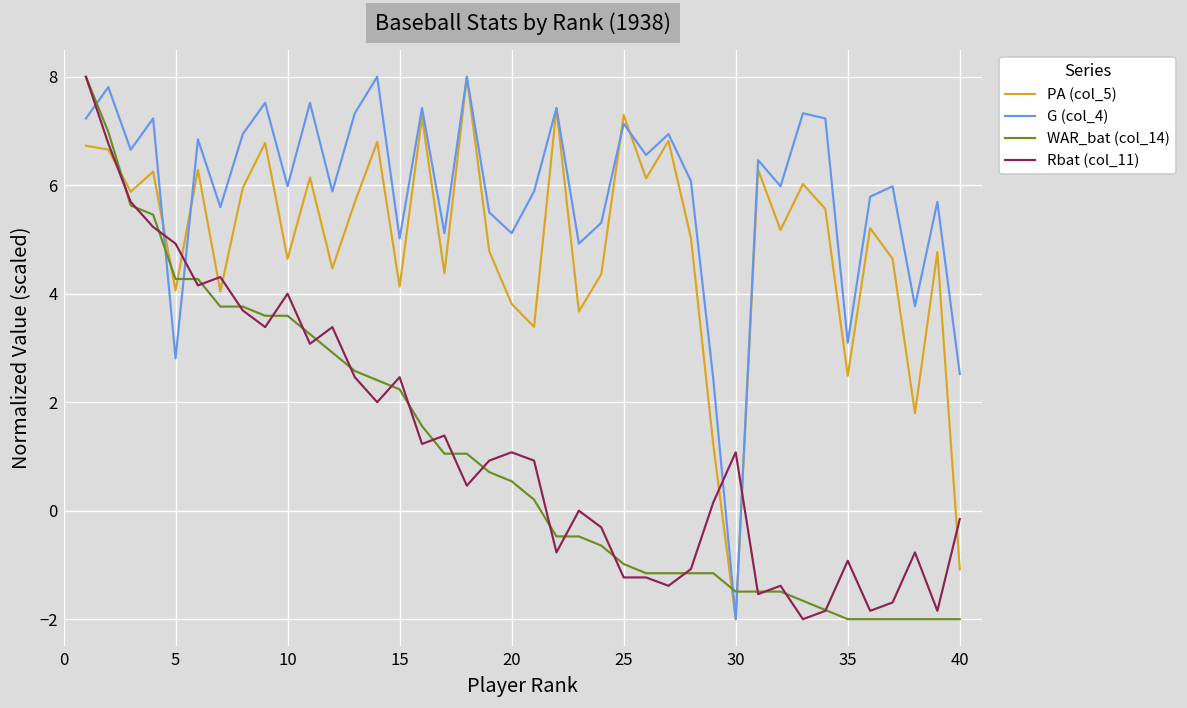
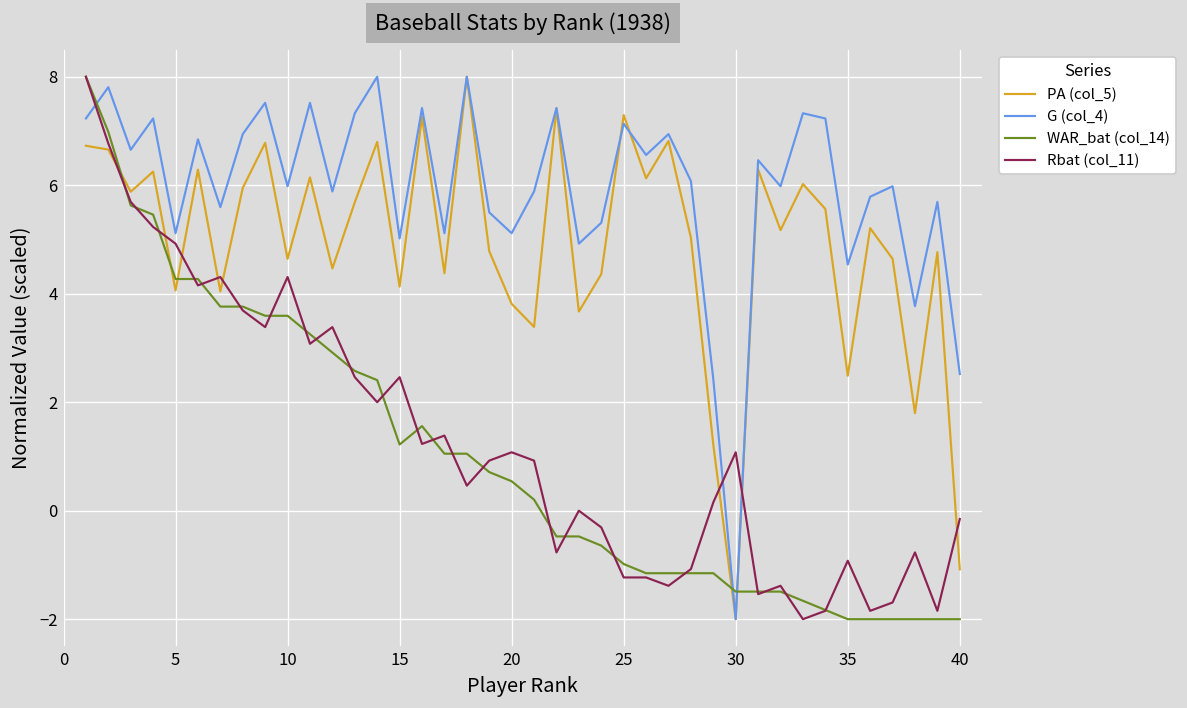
  {
    "PA (col_5)": {
      "5": 4.1,
      "10": 4.6,
      "15": 4.1,
      "20": 3.8,
      "25": 7.3,
      "35": 2.5,
      "40": -1.1
    },
    "G (col_4)": {
-     "5": 2.8,
+     "5": 5.1,
      "10": 6.0,
      "15": 5.0,
      "20": 5.1,
      "25": 7.1,
-     "35": 3.1,
+     "35": 4.5,
      "40": 2.5
    },
    "WAR_bat (col_14)": {
      "5": 4.3,
      "10": 3.6,
-     "15": 2.2,
+     "15": 1.2,
      "20": 0.5,
      "25": -1.0,
      "30": -1.5,
      "35": -2.0,
      "40": -2.0
    },
    "Rbat (col_11)": {
      "5": 4.9,
-     "10": 4.0,
+     "10": 4.3,
      "15": 2.5,
      "20": 1.1,
      "25": -1.2,
      "30": 1.1,
      "35": -0.9,
      "40": -0.2
    }
  }
